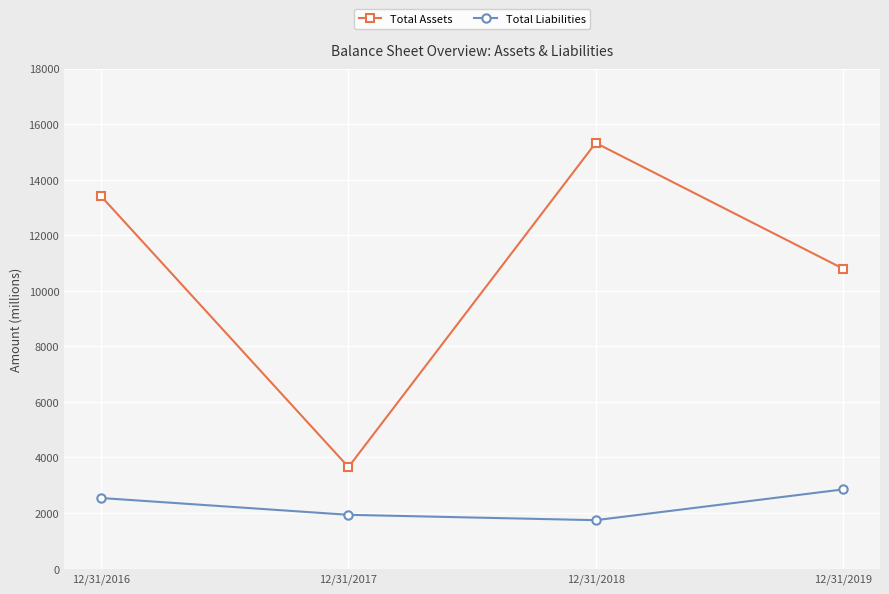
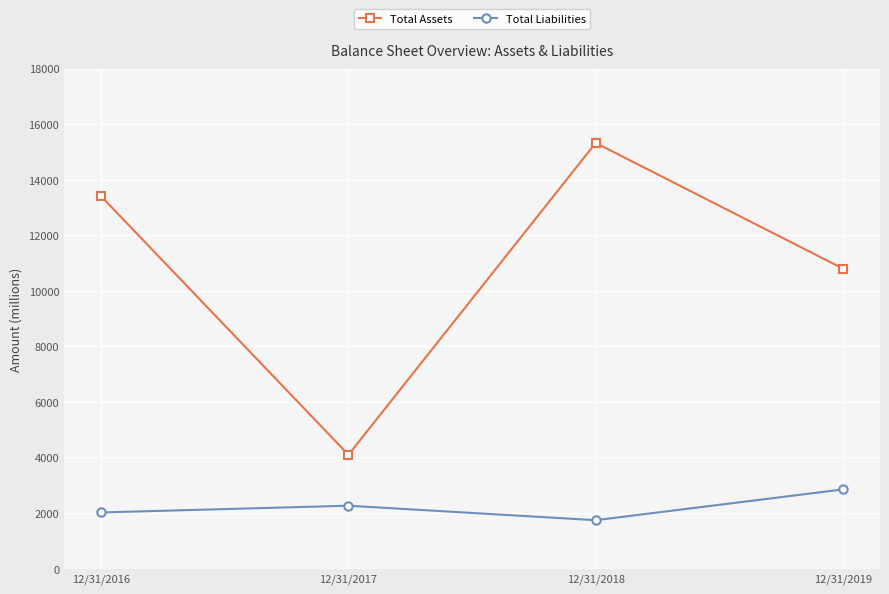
  {
    "Total Assets": {
      "12/31/2016": 13400,
-     "12/31/2017": 3700,
+     "12/31/2017": 4100,
      "12/31/2018": 15300,
      "12/31/2019": 10800
    },
    "Total Liabilities": {
-     "12/31/2016": 2500,
-     "12/31/2017": 1900,
+     "12/31/2016": 2000,
+     "12/31/2017": 2300,
      "12/31/2018": 1700,
      "12/31/2019": 2900
    }
  }
